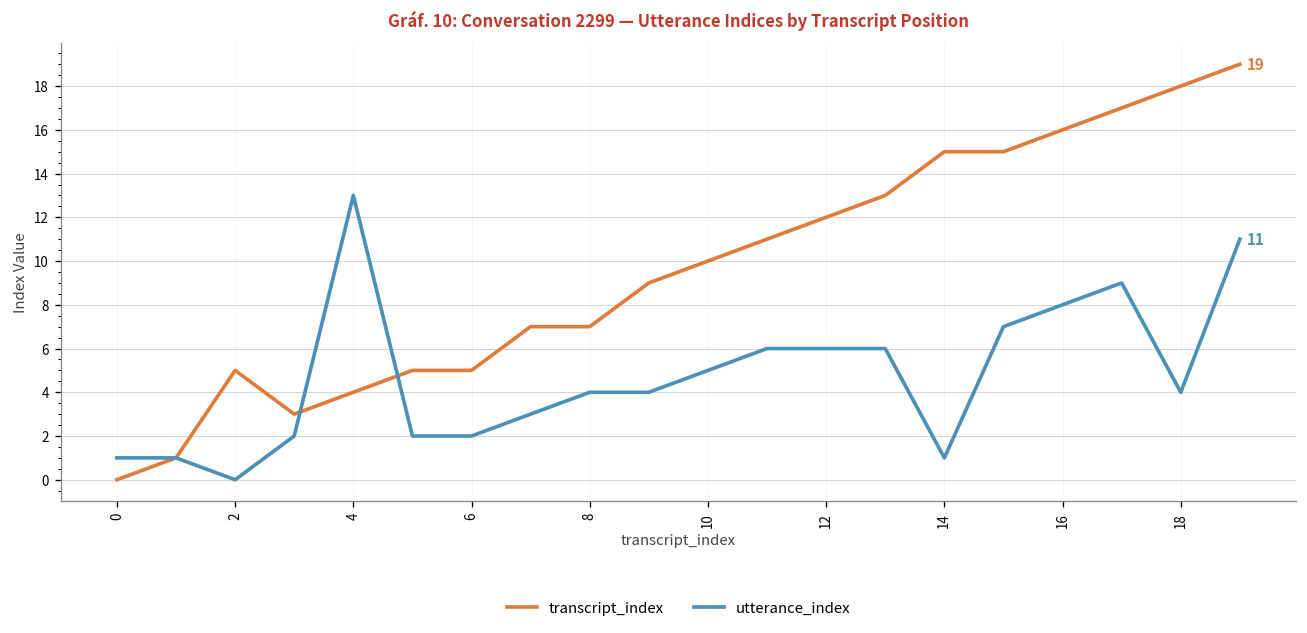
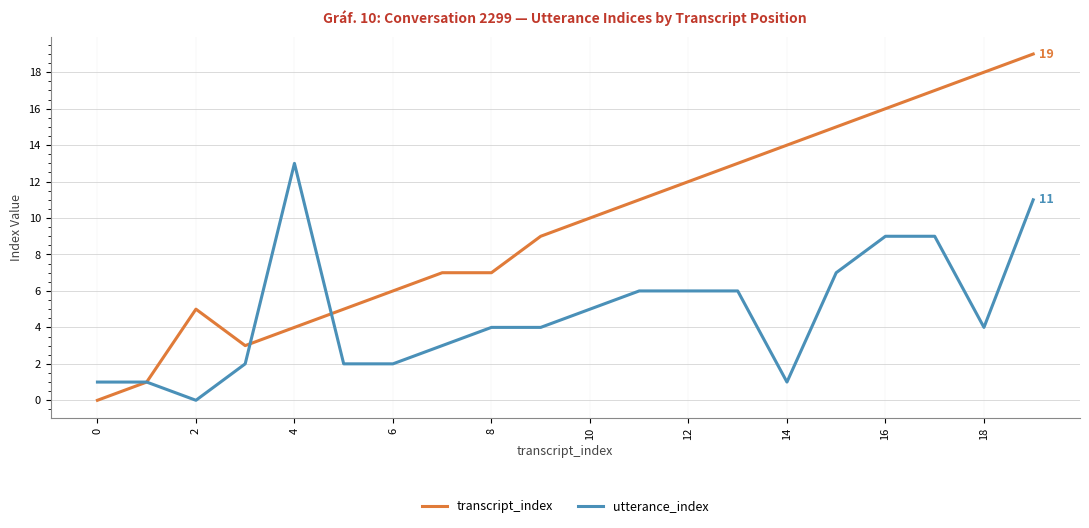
  {
    "transcript_index": {
      "0": 0,
      "2": 5,
      "4": 4,
-     "6": 5,
+     "6": 6,
      "8": 7,
      "10": 10,
      "12": 12,
-     "14": 15,
+     "14": 14,
      "16": 16,
      "18": 18
    },
    "utterance_index": {
      "0": 1,
      "2": 0,
      "4": 13,
      "6": 2,
      "8": 4,
      "10": 5,
      "12": 6,
      "14": 1,
-     "16": 8,
+     "16": 9,
      "18": 4
    }
  }
